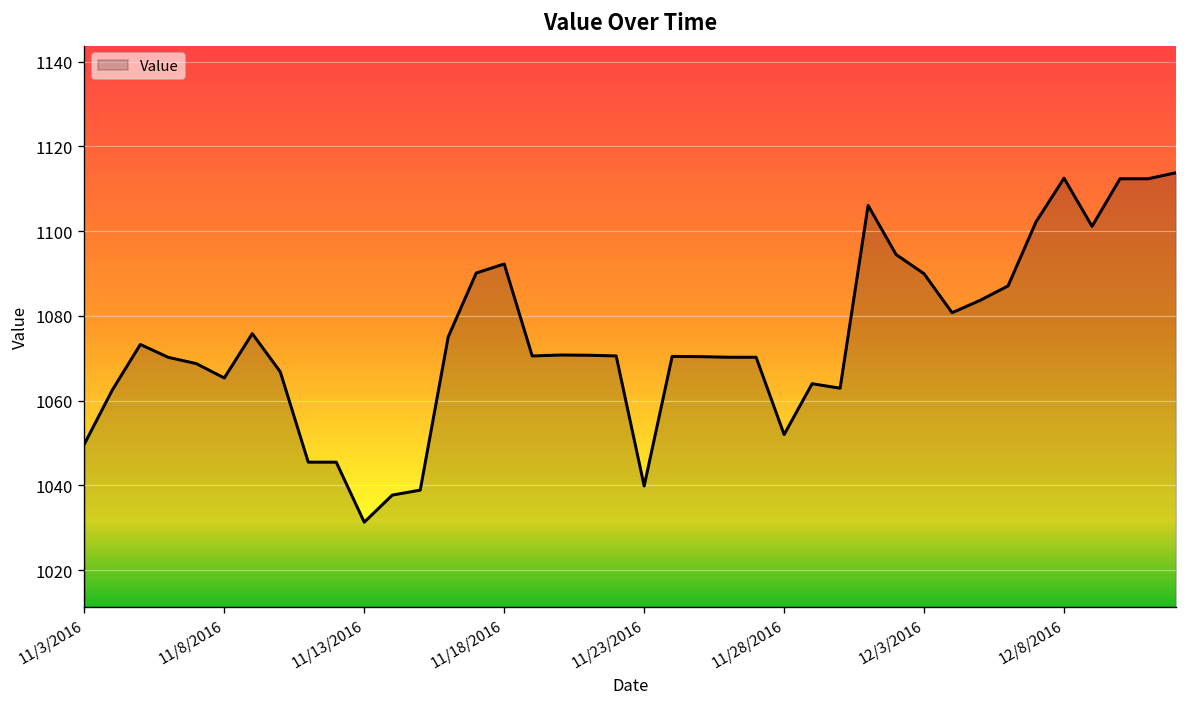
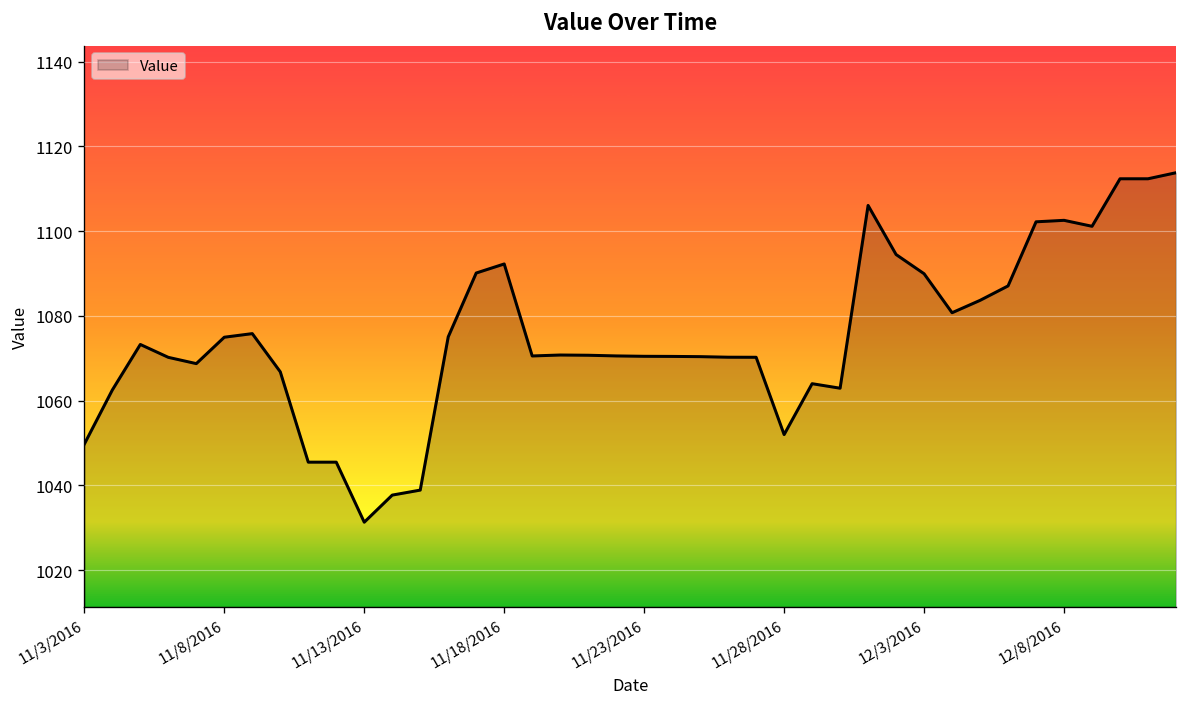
  {
    "11/3/2016": 1050,
-   "11/8/2016": 1065,
+   "11/8/2016": 1075,
    "11/13/2016": 1031,
    "11/18/2016": 1092,
-   "11/23/2016": 1040,
+   "11/23/2016": 1070,
    "11/28/2016": 1052,
    "12/3/2016": 1090,
-   "12/8/2016": 1113
+   "12/8/2016": 1103
  }
